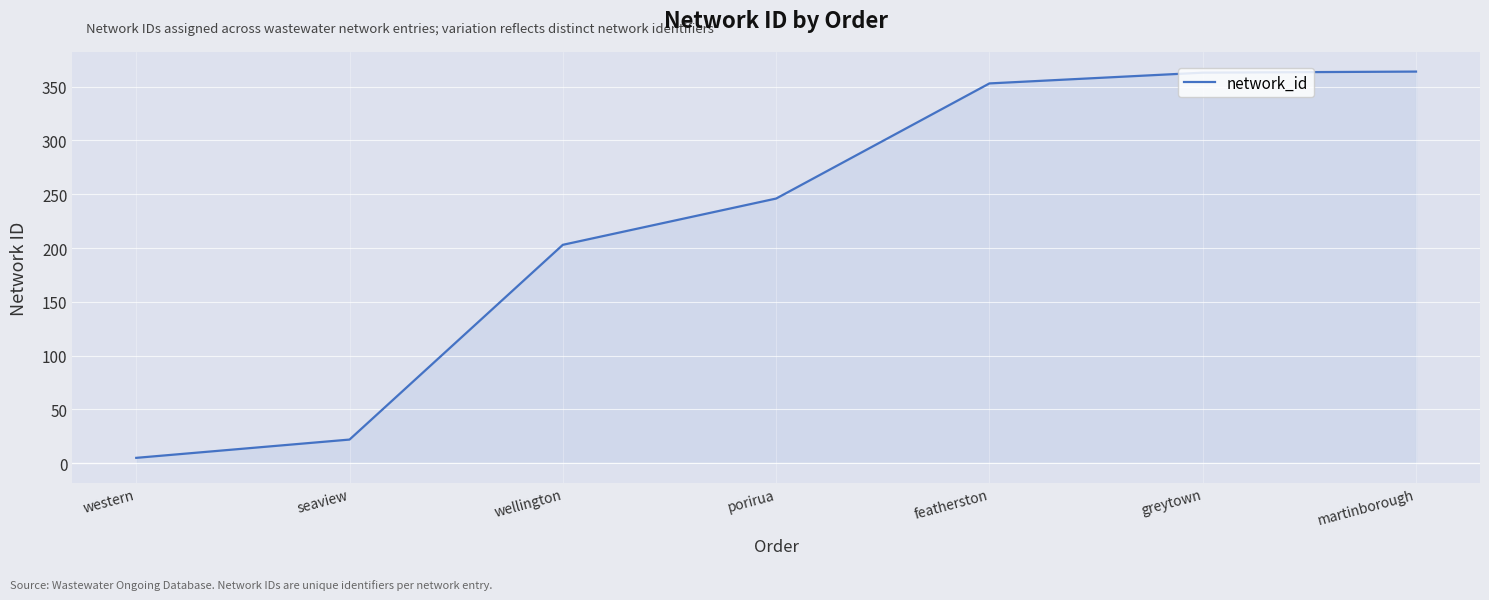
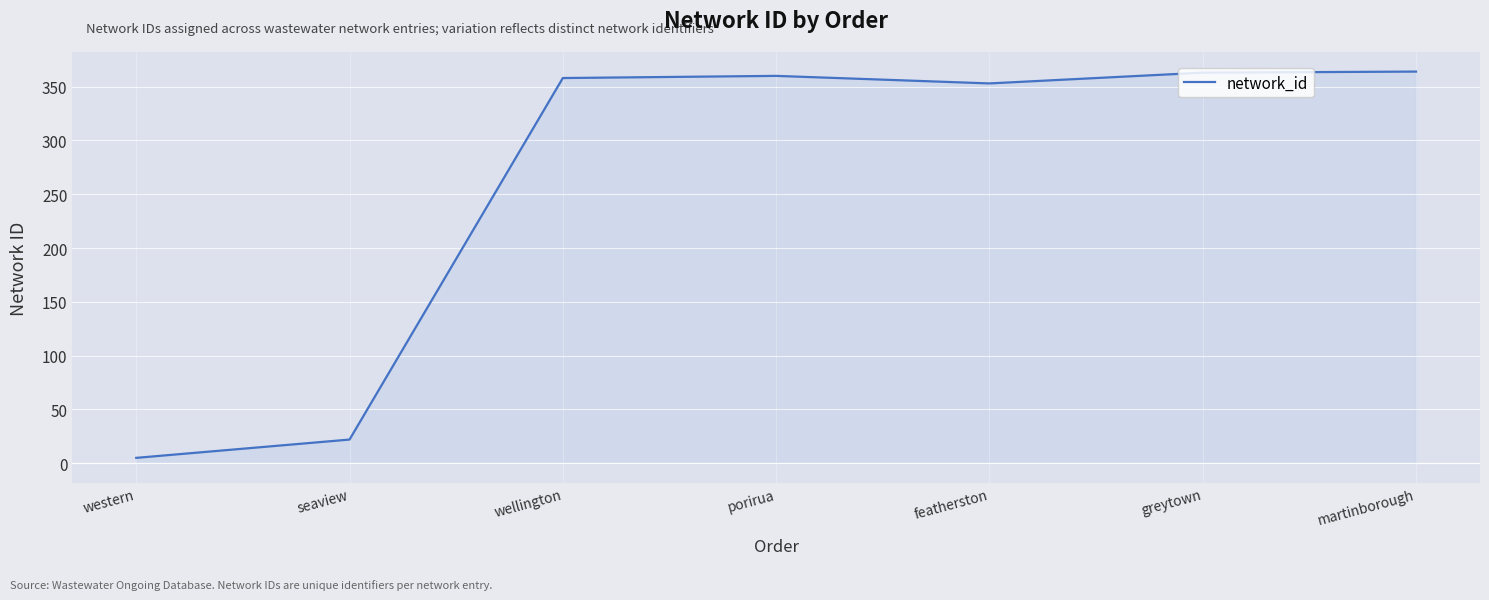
  {
    "western": 5,
    "seaview": 22,
-   "wellington": 203,
-   "porirua": 246,
+   "wellington": 358,
+   "porirua": 360,
    "featherston": 353,
    "martinborough": 364
  }
